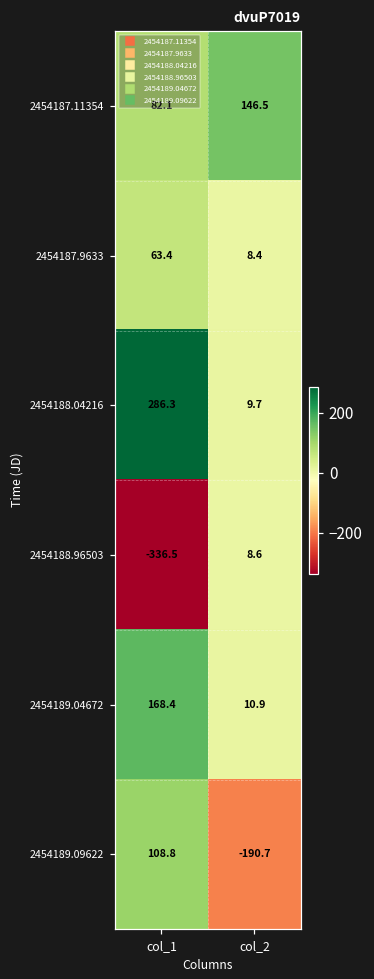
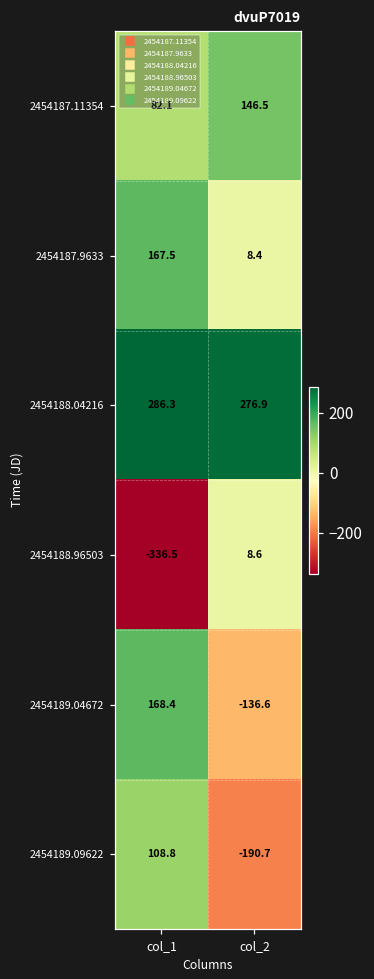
  {
    "2454187.11354": {
      "col_2": 146.5
    },
    "2454187.9633": {
-     "col_1": 63.4,
+     "col_1": 167.5,
      "col_2": 8.4
    },
    "2454188.04216": {
      "col_1": 286.3,
-     "col_2": 9.7
+     "col_2": 276.9
    },
    "2454188.96503": {
      "col_1": -336.5,
      "col_2": 8.6
    },
    "2454189.04672": {
      "col_1": 168.4,
-     "col_2": 10.9
+     "col_2": -136.6
    },
    "2454189.09622": {
      "col_1": 108.8,
      "col_2": -190.7
    }
  }
